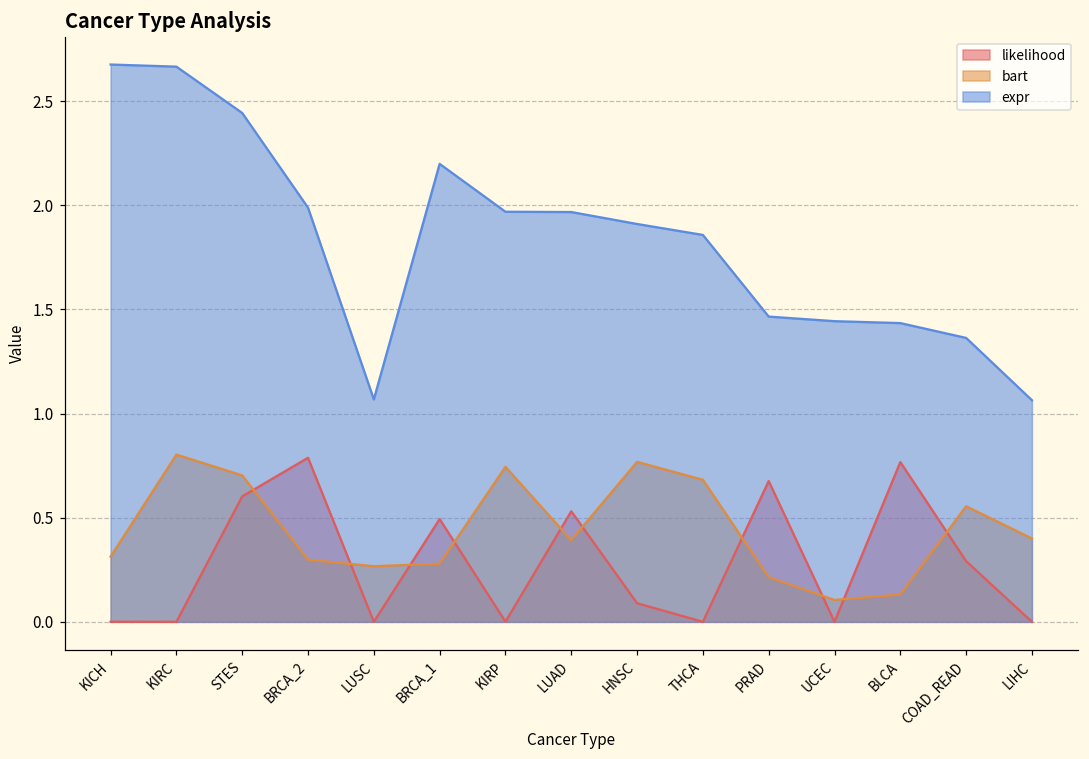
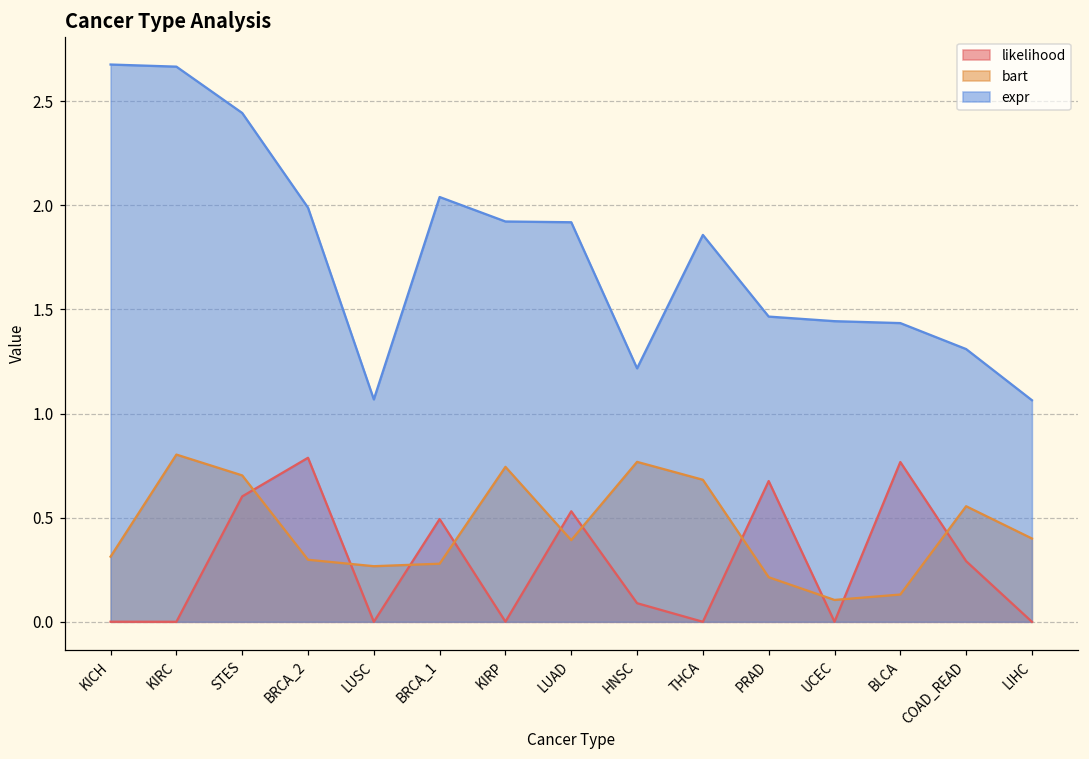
  {
    "expr": {
      "KICH": 2.68,
      "KIRC": 2.67,
      "STES": 2.44,
      "BRCA_2": 1.99,
      "LUSC": 1.07,
-     "BRCA_1": 2.20,
-     "KIRP": 1.97,
-     "LUAD": 1.97,
-     "HNSC": 1.91,
+     "BRCA_1": 2.04,
+     "KIRP": 1.92,
+     "LUAD": 1.92,
+     "HNSC": 1.22,
      "THCA": 1.86,
      "PRAD": 1.47,
      "UCEC": 1.44,
      "BLCA": 1.43,
-     "COAD_READ": 1.36,
+     "COAD_READ": 1.31,
      "LIHC": 1.06
    }
  }
